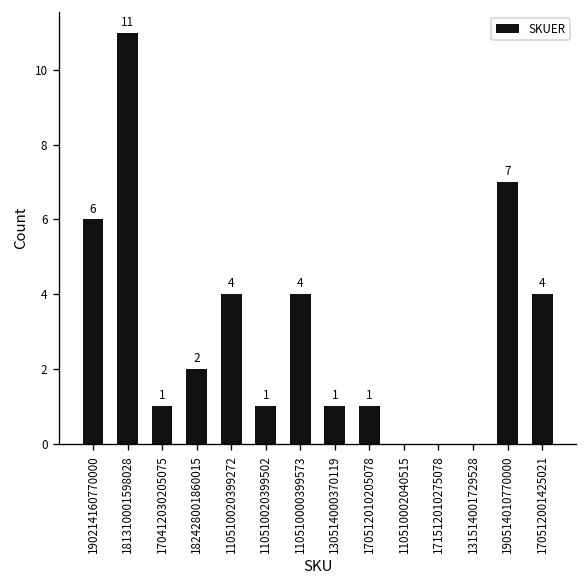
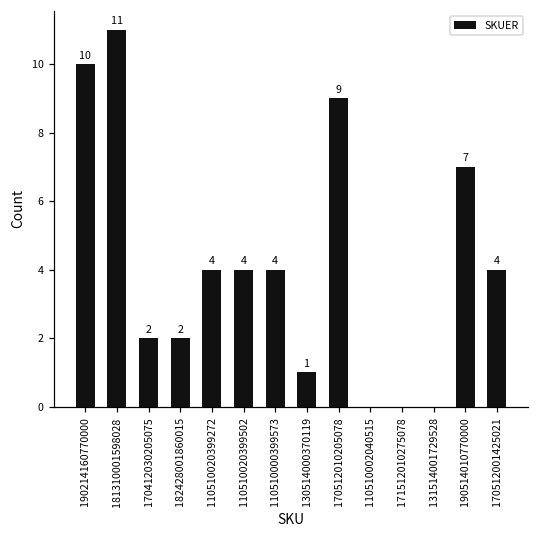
  {
-   "190214160770000": 6,
+   "190214160770000": 10,
    "181310001598028": 11,
-   "170412030205075": 1,
+   "170412030205075": 2,
    "182428001860015": 2,
    "110510020399272": 4,
-   "110510020399502": 1,
+   "110510020399502": 4,
    "110510000399573": 4,
    "130514000370119": 1,
-   "170512010205078": 1,
+   "170512010205078": 9,
    "190514010770000": 7,
    "170512001425021": 4
  }
